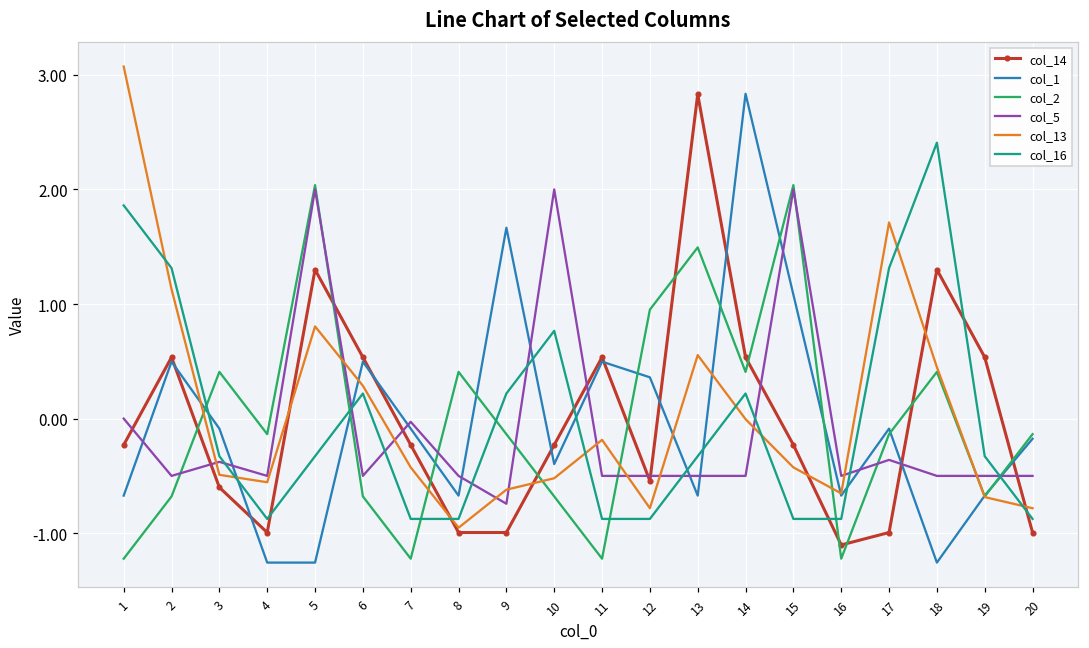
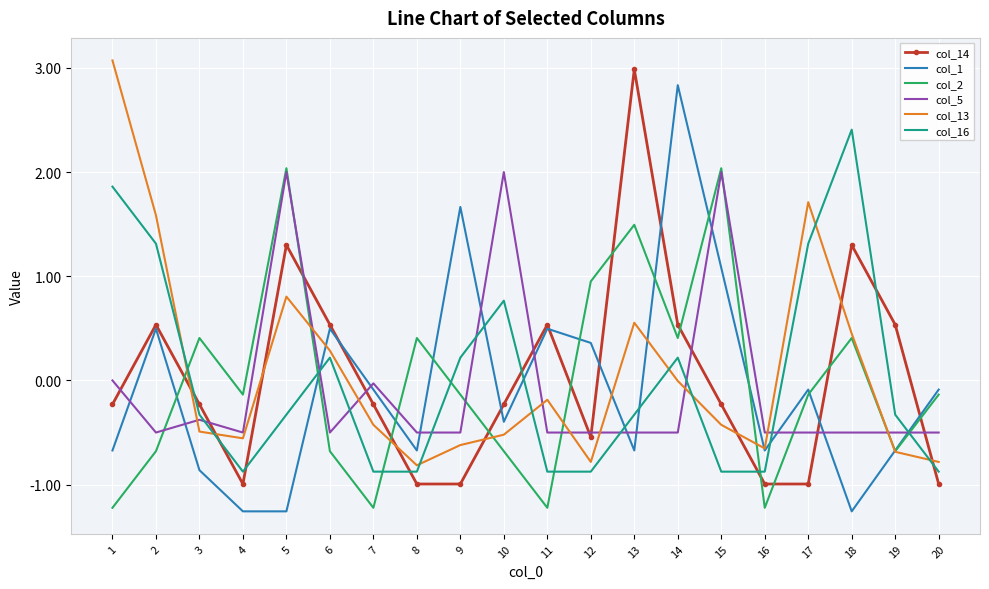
  {
    "col_14": {
      "1": -0.23,
      "2": 0.54,
-     "3": -0.60,
+     "3": -0.23,
      "4": -0.99,
      "5": 1.30,
      "6": 0.54,
      "7": -0.23,
      "8": -0.99,
      "9": -0.99,
      "10": -0.23,
      "11": 0.54,
      "12": -0.54,
-     "13": 2.83,
+     "13": 2.99,
      "14": 0.54,
      "15": -0.23,
-     "16": -1.10,
+     "16": -0.99,
      "17": -0.99,
      "18": 1.30,
      "19": 0.54,
      "20": -0.99
    },
    "col_1": {
      "1": -0.67,
      "2": 0.50,
-     "3": -0.09,
+     "3": -0.86,
      "4": -1.26,
      "5": -1.26,
      "6": 0.50,
      "7": -0.09,
      "8": -0.67,
      "9": 1.67,
      "10": -0.40,
      "11": 0.50,
      "12": 0.36,
      "13": -0.67,
      "14": 2.83,
      "15": 1.08,
      "17": -0.09,
      "18": -1.26,
-     "20": -0.18
+     "20": -0.09
    },
    "col_5": {
      "1": 0.00,
      "2": -0.50,
      "3": -0.38,
      "4": -0.50,
      "5": 2.00,
      "6": -0.50,
      "7": -0.03,
      "8": -0.50,
-     "9": -0.74,
+     "9": -0.50,
      "10": 2.00,
      "11": -0.50,
      "12": -0.50,
      "13": -0.50,
      "14": -0.50,
      "15": 2.00,
      "16": -0.50,
-     "17": -0.36,
+     "17": -0.50,
      "18": -0.50,
      "19": -0.50,
      "20": -0.50
    },
    "col_13": {
      "1": 3.07,
-     "2": 1.13,
+     "2": 1.59,
      "3": -0.49,
      "4": -0.56,
      "5": 0.80,
      "6": 0.29,
      "7": -0.43,
-     "8": -0.95,
+     "8": -0.81,
      "9": -0.62,
      "10": -0.52,
      "11": -0.19,
      "12": -0.78,
      "13": 0.55,
      "14": 0.00,
      "15": -0.43,
      "17": 1.71,
      "18": 0.45,
      "20": -0.78
    }
  }
